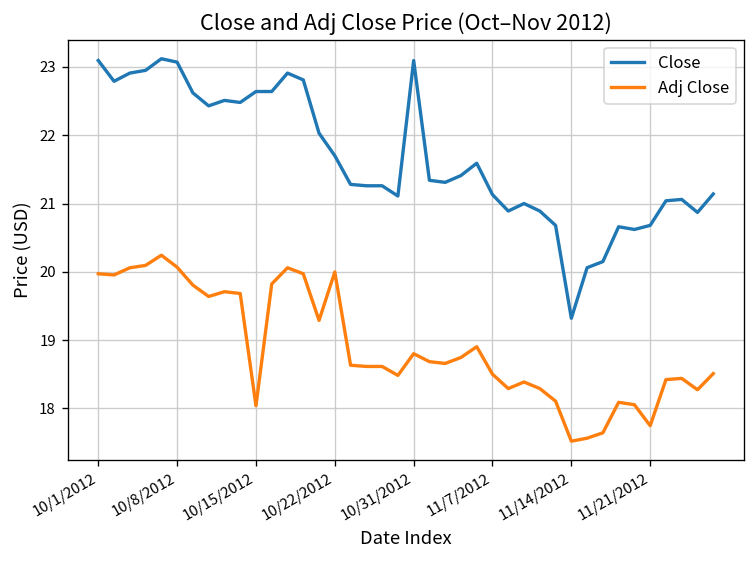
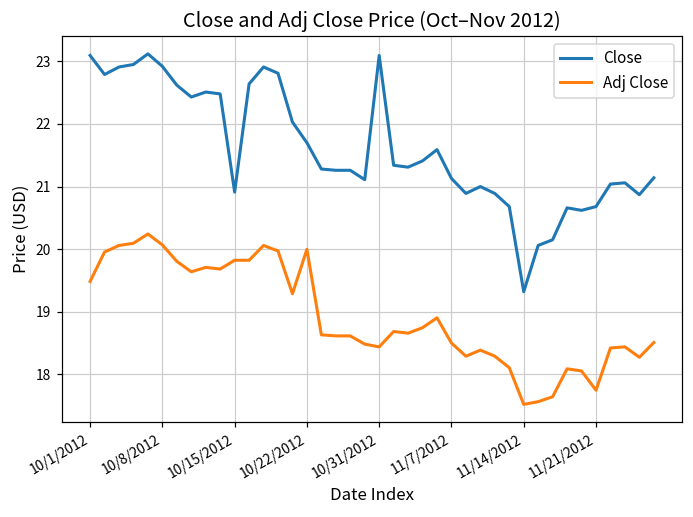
  {
    "Close": {
      "10/1/2012": 23.1,
-     "10/8/2012": 23.1,
-     "10/15/2012": 22.6,
+     "10/8/2012": 22.9,
+     "10/15/2012": 20.9,
      "10/22/2012": 21.7,
      "10/31/2012": 23.1,
      "11/7/2012": 21.1,
      "11/14/2012": 19.3,
      "11/21/2012": 20.7
    },
    "Adj Close": {
-     "10/1/2012": 20.0,
+     "10/1/2012": 19.5,
      "10/8/2012": 20.1,
-     "10/15/2012": 18.0,
+     "10/15/2012": 19.8,
      "10/22/2012": 20.0,
-     "10/31/2012": 18.8,
+     "10/31/2012": 18.4,
      "11/7/2012": 18.5,
      "11/14/2012": 17.5,
      "11/21/2012": 17.7
    }
  }
